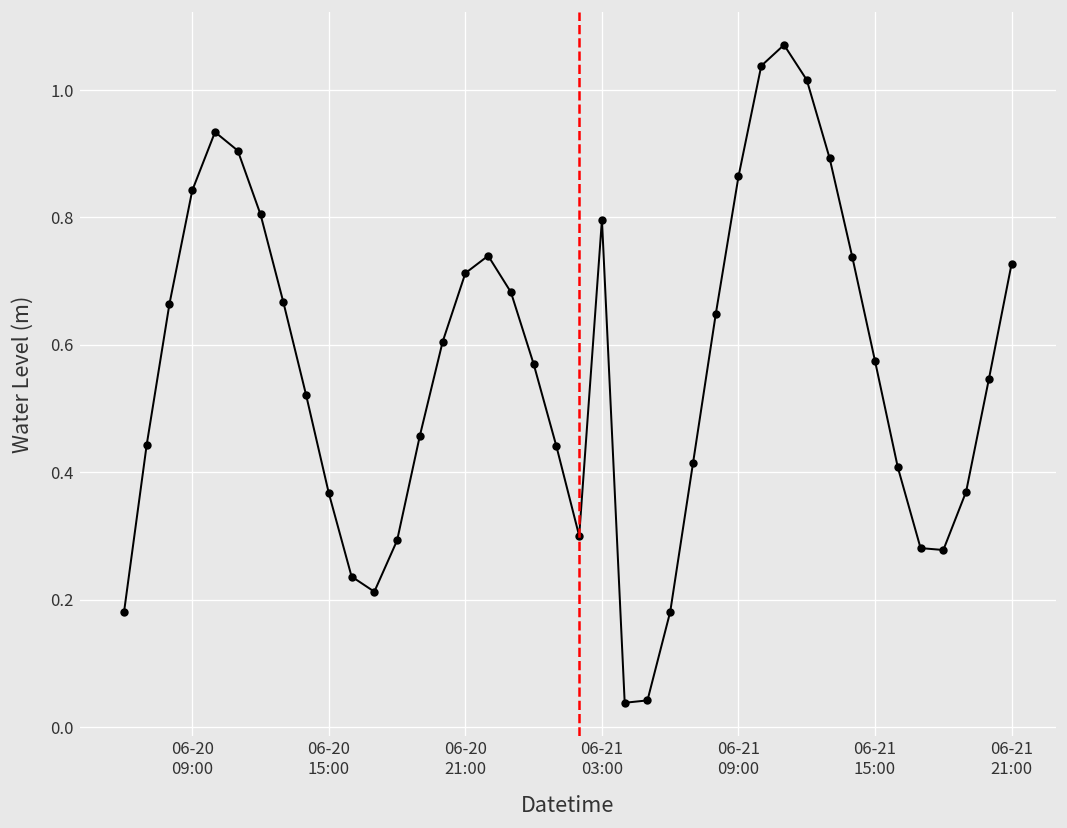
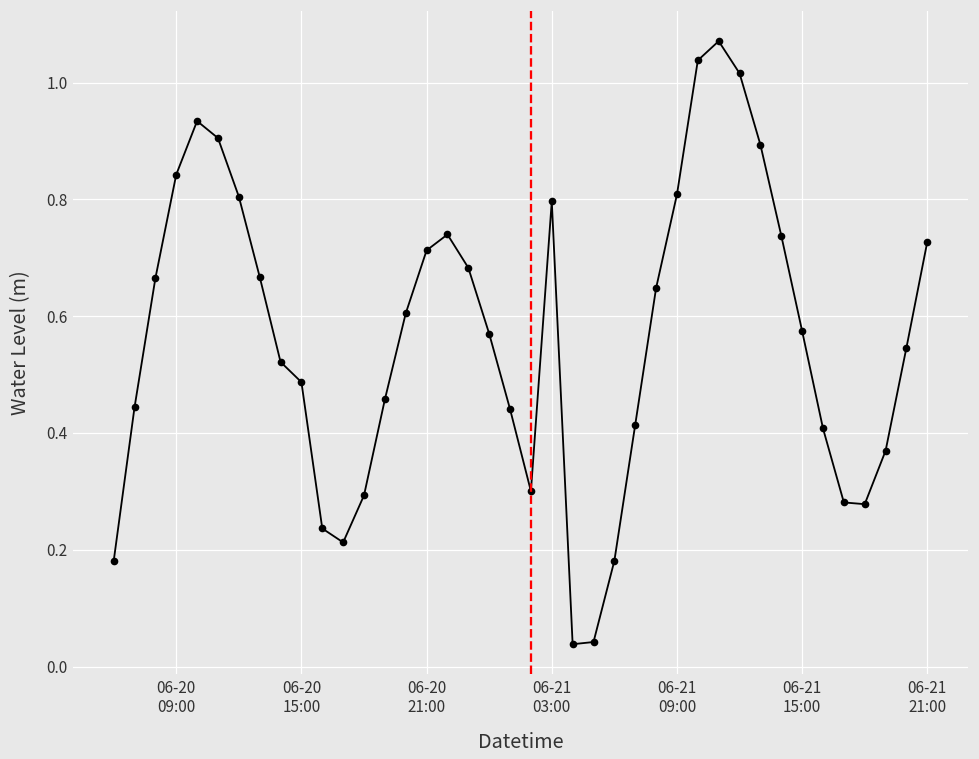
  {
    "06-20 09:00": 0.84,
-   "06-20 15:00": 0.37,
+   "06-20 15:00": 0.49,
    "06-20 21:00": 0.71,
    "06-21 03:00": 0.80,
-   "06-21 09:00": 0.86,
+   "06-21 09:00": 0.81,
    "06-21 15:00": 0.57,
    "06-21 21:00": 0.73
  }
